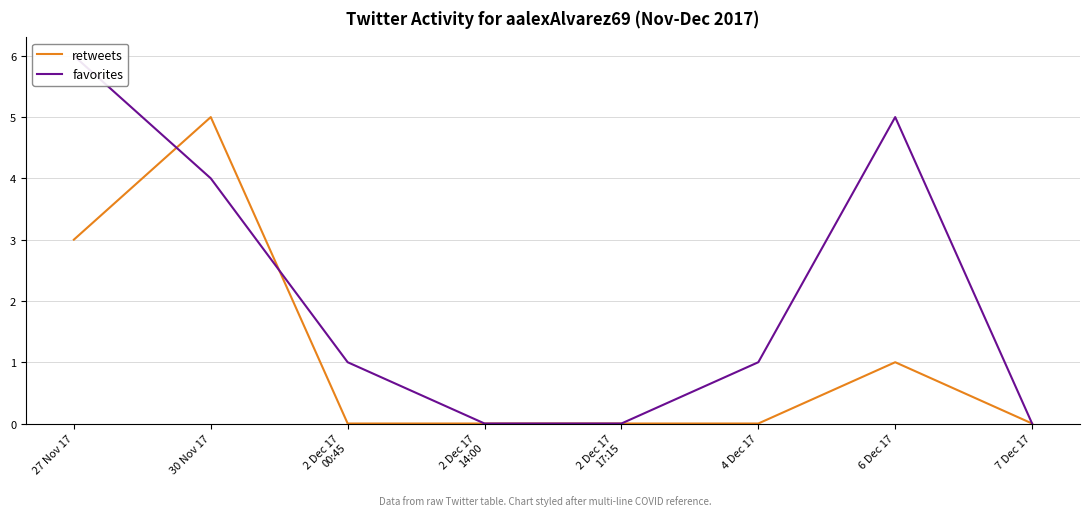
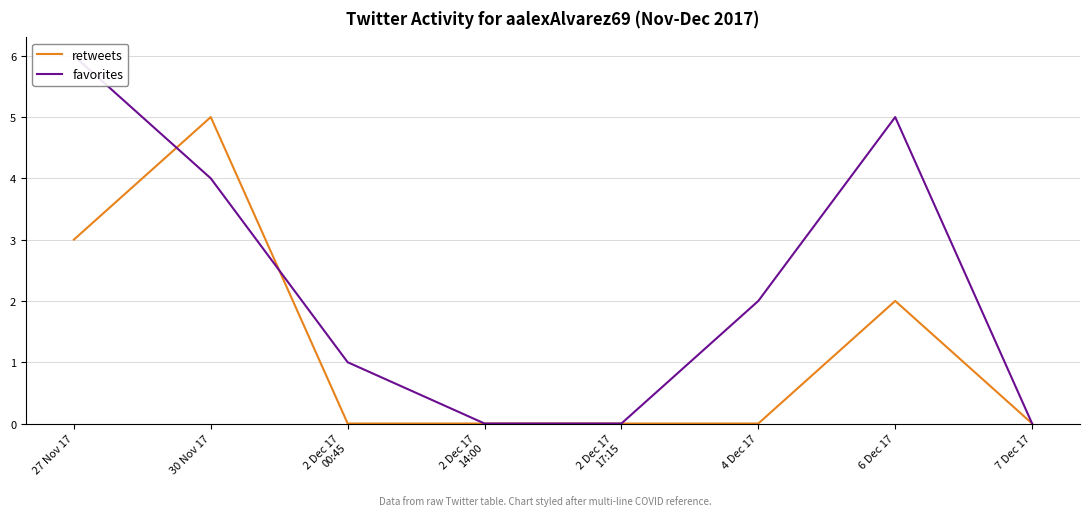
  {
    "retweets": {
      "27 Nov 17": 3,
      "30 Nov 17": 5,
      "2 Dec 17 00:45": 0,
      "4 Dec 17": 0,
-     "6 Dec 17": 1
+     "6 Dec 17": 2
    },
    "favorites": {
      "30 Nov 17": 4,
      "2 Dec 17 00:45": 1,
-     "4 Dec 17": 1,
+     "4 Dec 17": 2,
      "6 Dec 17": 5
    }
  }
